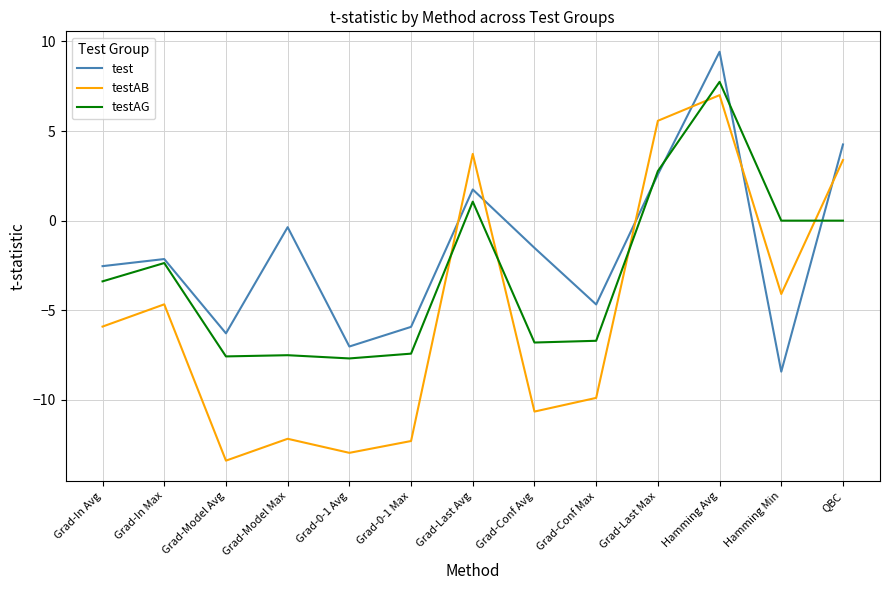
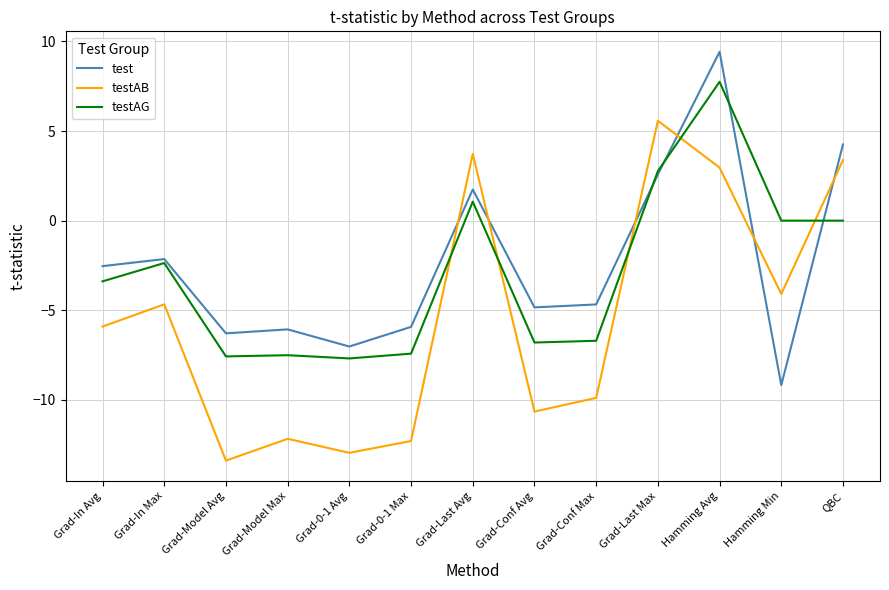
  {
    "test": {
      "Grad-In Avg": -2.5,
      "Grad-In Max": -2.1,
      "Grad-Model Avg": -6.3,
-     "Grad-Model Max": -0.4,
+     "Grad-Model Max": -6.1,
      "Grad-0-1 Avg": -7.0,
      "Grad-0-1 Max": -5.9,
      "Grad-Last Avg": 1.7,
-     "Grad-Conf Avg": -1.5,
+     "Grad-Conf Avg": -4.8,
      "Grad-Conf Max": -4.7,
      "Grad-Last Max": 2.6,
      "Hamming Avg": 9.4,
-     "Hamming Min": -8.4,
+     "Hamming Min": -9.2,
      "QBC": 4.3
    },
    "testAB": {
      "Grad-In Avg": -5.9,
      "Grad-In Max": -4.7,
      "Grad-Model Avg": -13.4,
      "Grad-Model Max": -12.2,
      "Grad-0-1 Avg": -13.0,
      "Grad-0-1 Max": -12.3,
      "Grad-Last Avg": 3.7,
      "Grad-Conf Avg": -10.7,
      "Grad-Conf Max": -9.9,
      "Grad-Last Max": 5.6,
-     "Hamming Avg": 7.0,
+     "Hamming Avg": 3.0,
      "Hamming Min": -4.1,
      "QBC": 3.4
    },
    "testAG": {
      "Grad-In Avg": -3.4,
      "Grad-In Max": -2.4,
      "Grad-Model Avg": -7.6,
      "Grad-Model Max": -7.5,
      "Grad-0-1 Avg": -7.7,
      "Grad-0-1 Max": -7.4,
      "Grad-Last Avg": 1.1,
      "Grad-Conf Avg": -6.8,
      "Grad-Conf Max": -6.7,
      "Grad-Last Max": 2.8,
      "Hamming Avg": 7.7,
      "Hamming Min": 0.0,
      "QBC": 0.0
    }
  }
